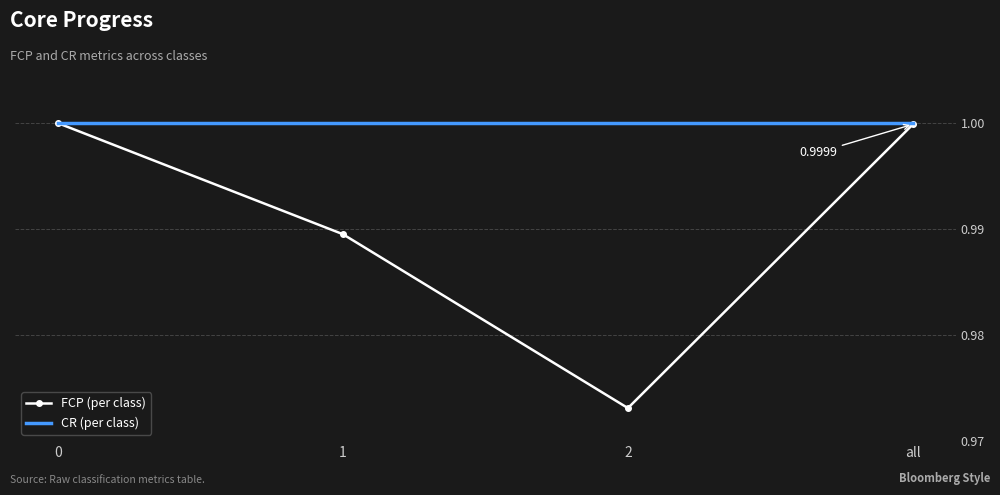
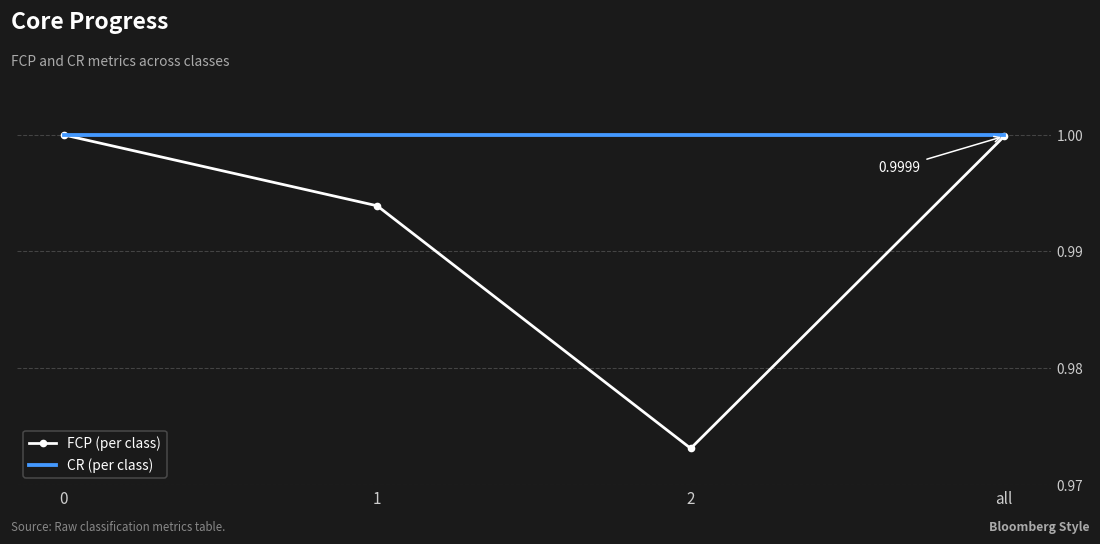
  {
    "FCP (per class)": {
-     "1": 0.9895,
+     "1": 0.9939,
      "2": 0.9731
    },
    "CR (per class)": {
      "1": 1.0000,
      "2": 1.0000
    }
  }
